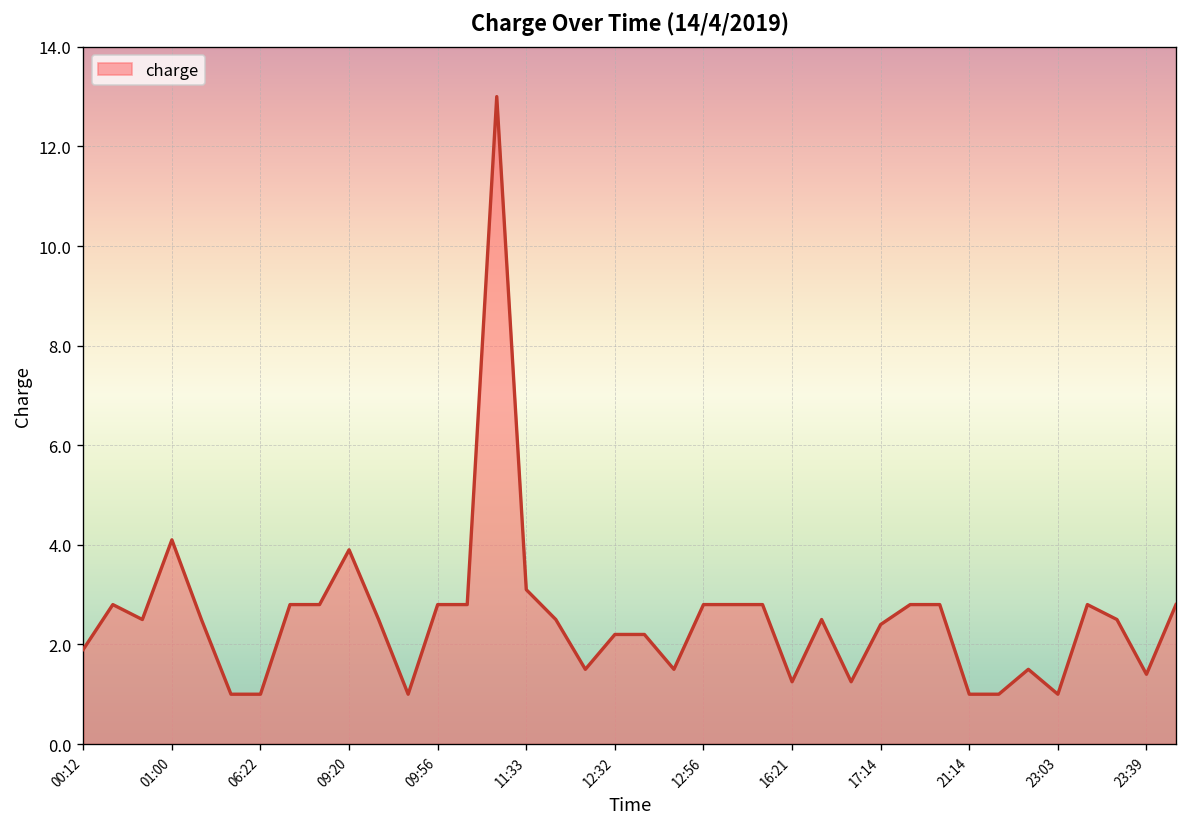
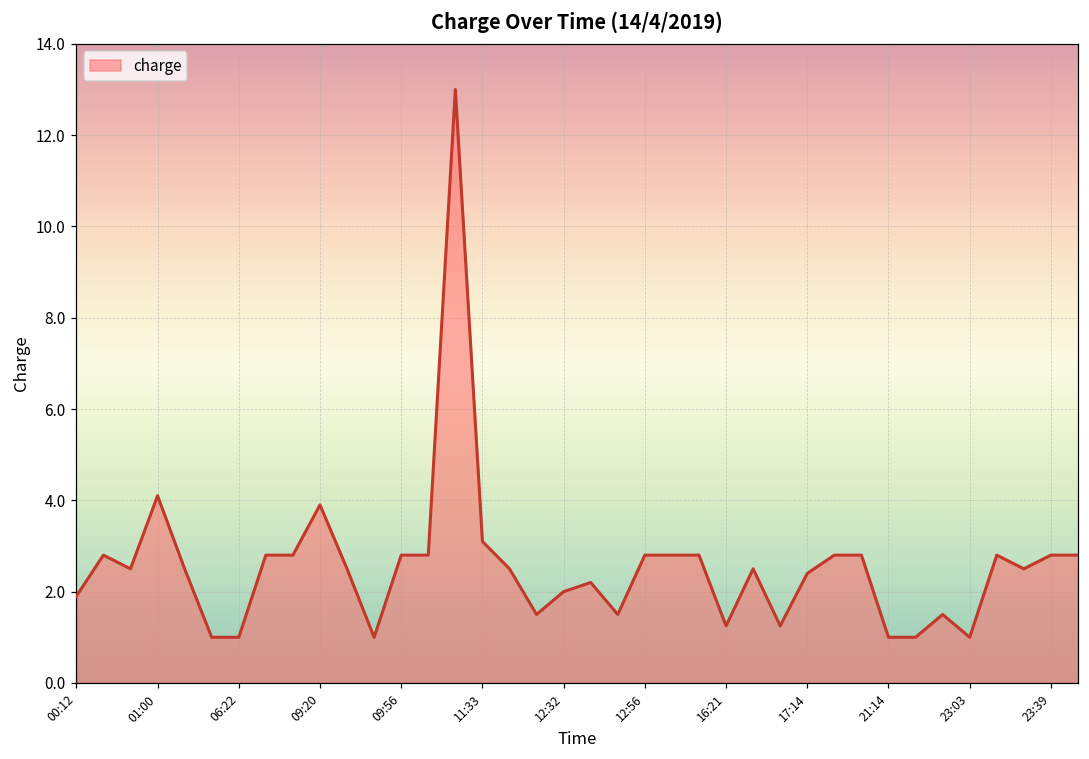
  {
    "00:12": 1.9,
    "01:00": 4.1,
    "06:22": 1.0,
    "09:20": 3.9,
    "09:56": 2.8,
    "11:33": 3.1,
-   "12:32": 2.2,
+   "12:32": 2.0,
    "12:56": 2.8,
    "16:21": 1.3,
    "17:14": 2.4,
    "21:14": 1.0,
    "23:03": 1.0,
-   "23:39": 1.4
+   "23:39": 2.8
  }
